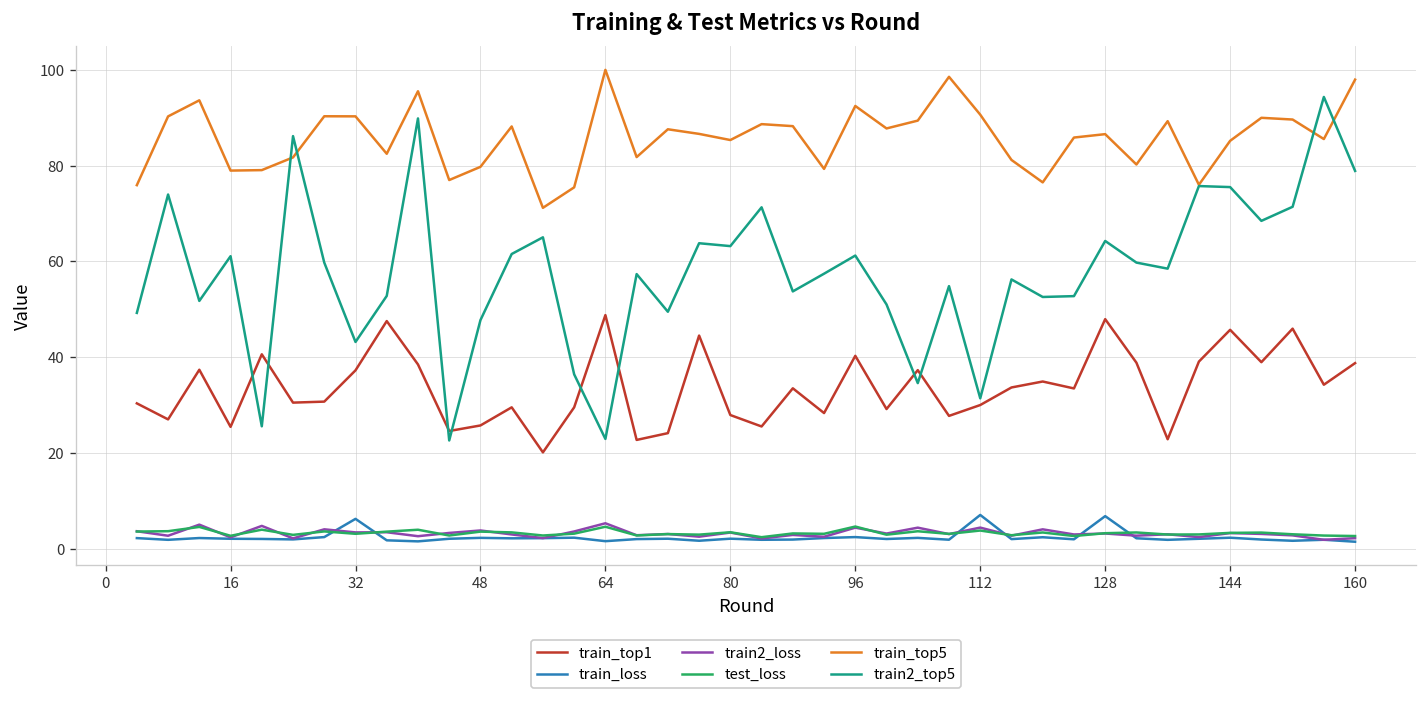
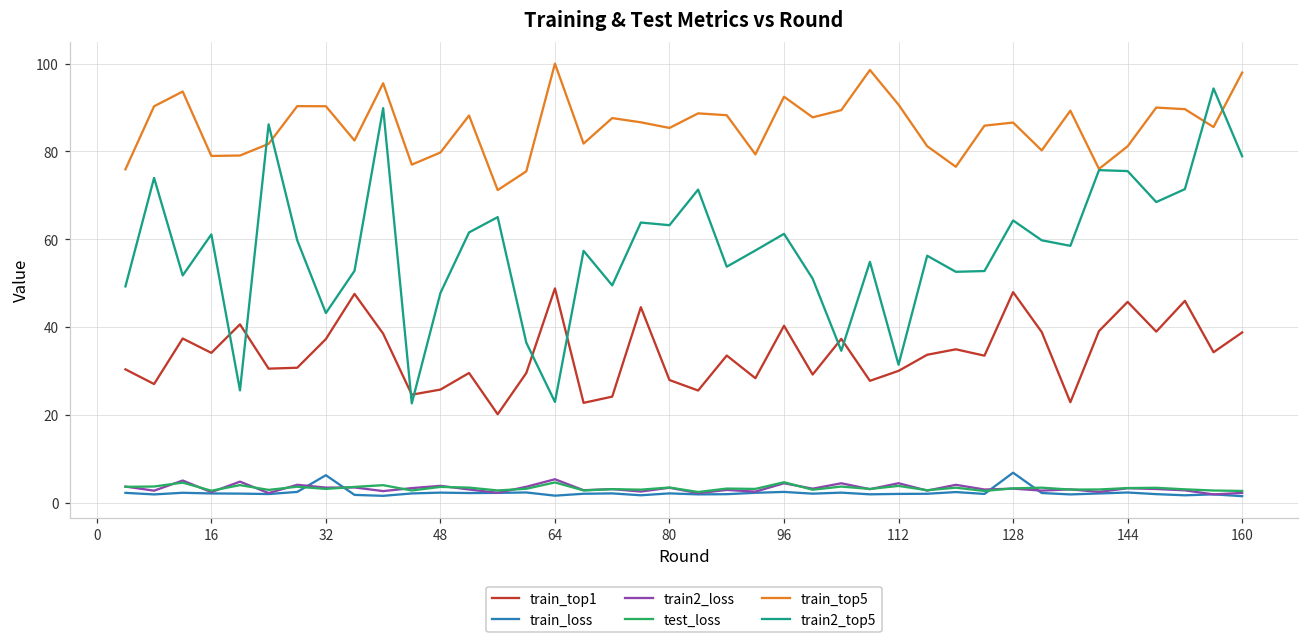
  {
    "train_top1": {
-     "16": 25,
+     "16": 34,
      "32": 37,
      "48": 26,
      "64": 49,
      "80": 28,
      "96": 40,
      "112": 30,
      "128": 48,
      "144": 46,
      "160": 39
    },
    "train_loss": {
      "32": 6,
      "48": 2,
      "64": 2,
      "80": 2,
      "96": 2,
-     "112": 7,
+     "112": 2,
      "128": 7,
      "144": 2,
      "160": 1
    },
    "train2_loss": {
      "64": 5
    },
    "train_top5": {
      "16": 79,
      "32": 90,
      "48": 80,
      "64": 100,
      "80": 85,
      "96": 92,
      "112": 91,
      "128": 87,
-     "144": 85,
+     "144": 81,
      "160": 98
    }
  }
